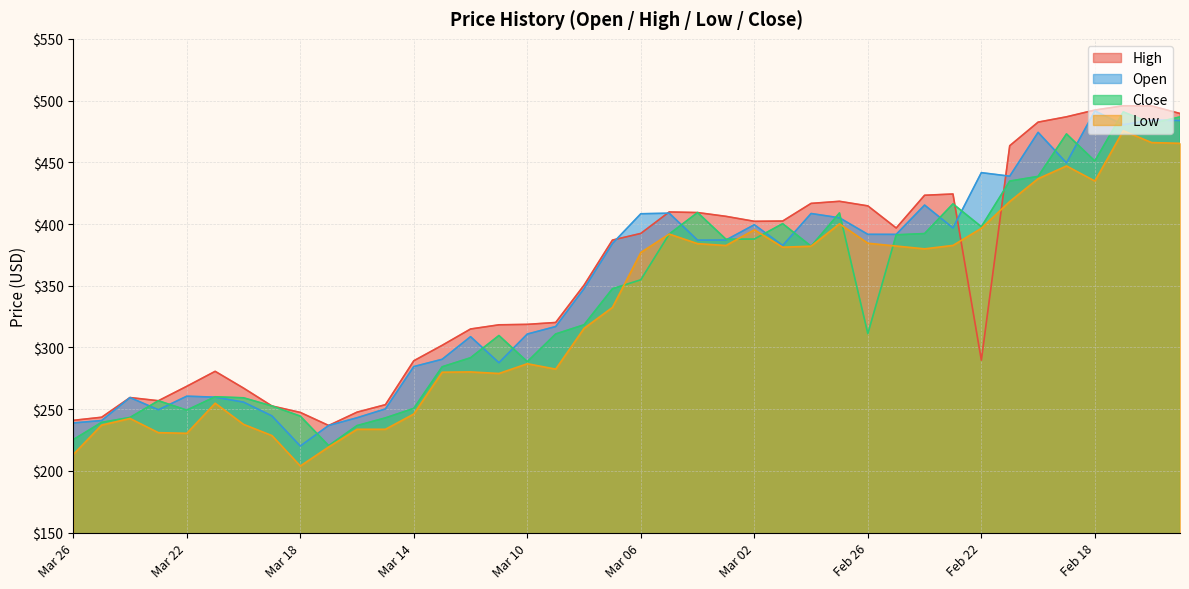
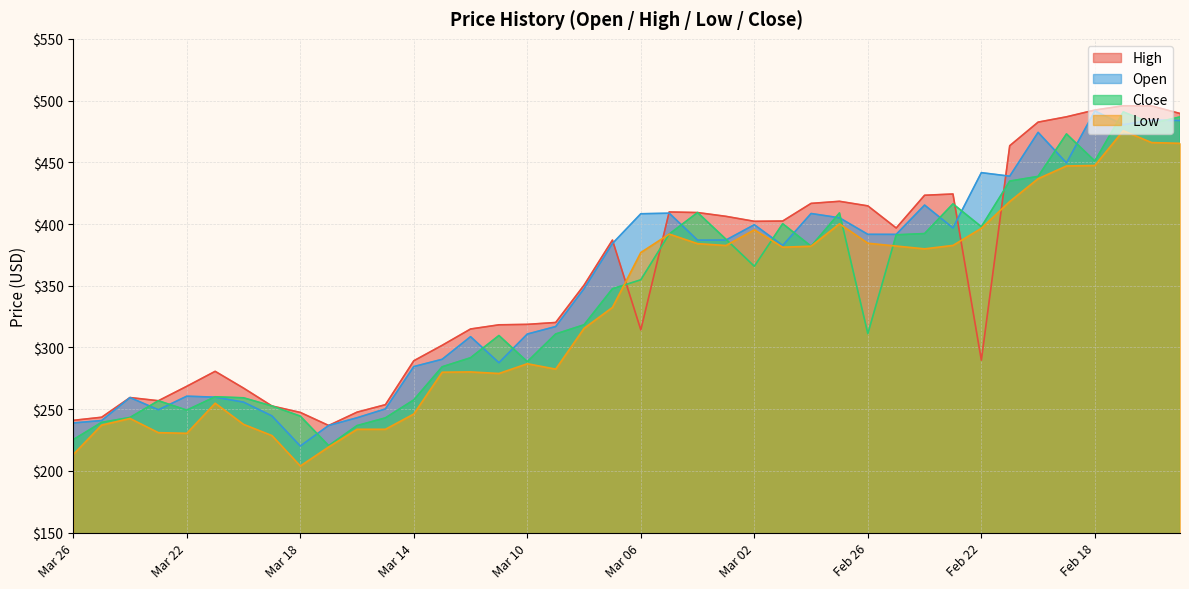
  {
    "High": {
      "Mar 26": "$241",
      "Mar 22": "$269",
      "Mar 18": "$247",
      "Mar 14": "$289",
      "Mar 10": "$319",
-     "Mar 06": "$392",
+     "Mar 06": "$314",
      "Mar 02": "$402",
      "Feb 26": "$415",
      "Feb 22": "$290"
    },
    "Open": {
      "Mar 26": "$239",
      "Mar 22": "$261",
      "Mar 18": "$220",
      "Mar 14": "$285",
      "Mar 10": "$311",
      "Mar 06": "$408",
      "Mar 02": "$399",
      "Feb 26": "$392",
      "Feb 22": "$442"
    },
    "Close": {
      "Mar 26": "$225",
      "Mar 22": "$249",
      "Mar 18": "$244",
-     "Mar 14": "$251",
+     "Mar 14": "$258",
      "Mar 06": "$355",
-     "Mar 02": "$388",
+     "Mar 02": "$366",
      "Feb 26": "$311",
      "Feb 18": "$451"
    },
    "Low": {
      "Mar 26": "$213",
      "Mar 22": "$231",
      "Mar 18": "$204",
      "Mar 14": "$246",
      "Mar 06": "$377",
      "Mar 02": "$395",
      "Feb 26": "$384",
-     "Feb 18": "$435"
+     "Feb 18": "$447"
    }
  }
